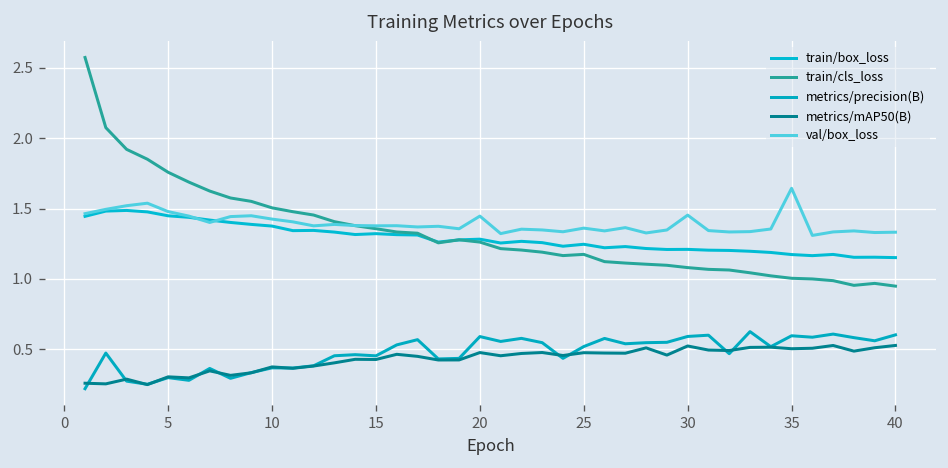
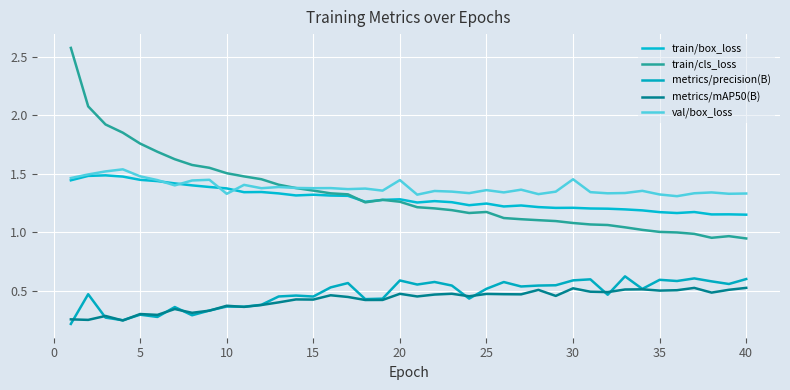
  {
    "val/box_loss": {
      "5": 1.48,
-     "10": 1.42,
+     "10": 1.33,
      "20": 1.45,
      "25": 1.36,
      "30": 1.45,
-     "35": 1.64,
+     "35": 1.32,
      "40": 1.33
    }
  }
